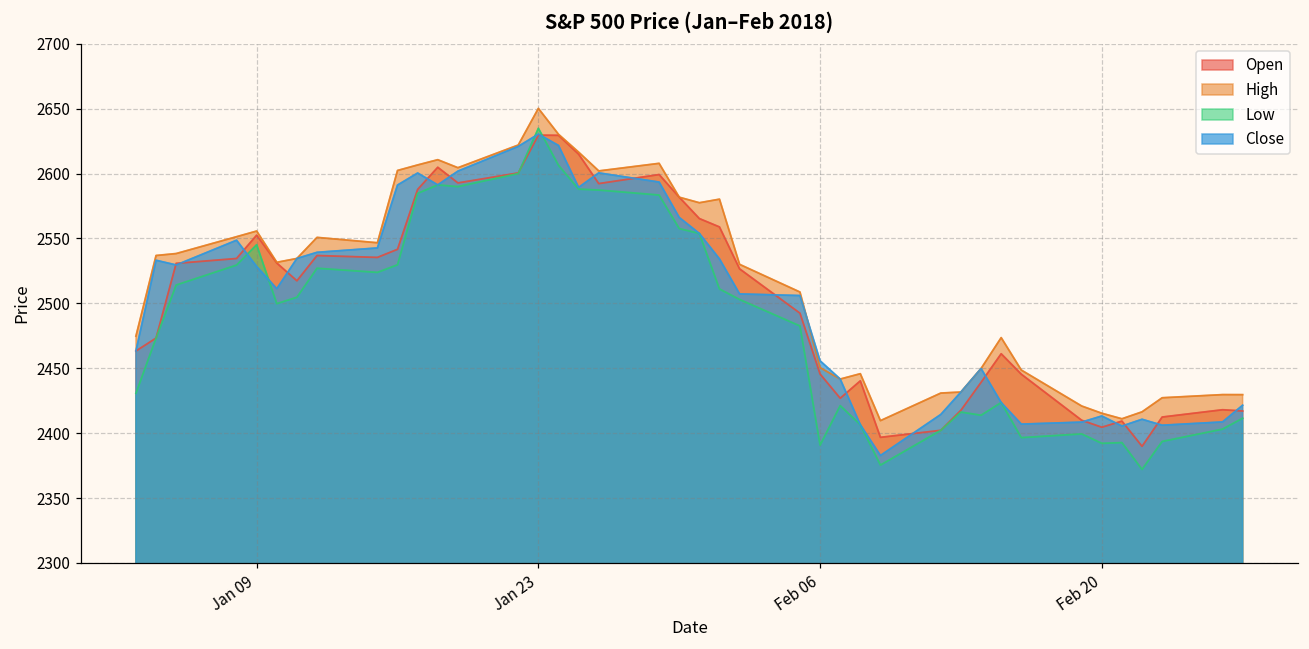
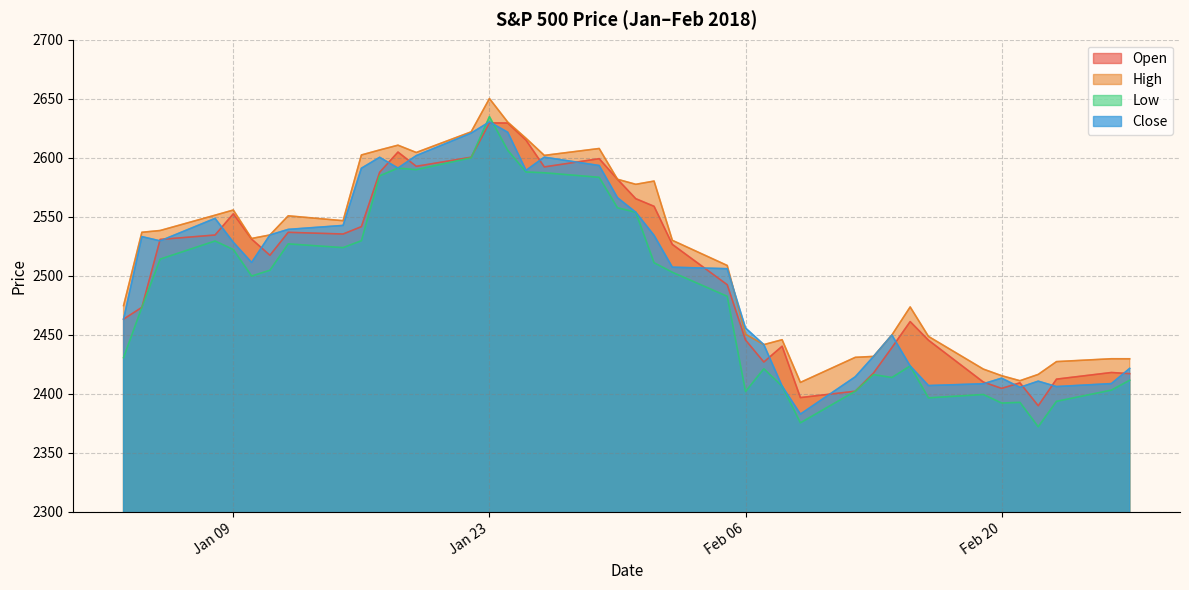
  {
    "Low": {
-     "Jan 09": 2545,
+     "Jan 09": 2522,
      "Jan 23": 2635,
-     "Feb 06": 2391,
+     "Feb 06": 2402,
      "Feb 20": 2392
    },
    "Close": {
      "Jan 09": 2528,
      "Feb 06": 2456
    }
  }
